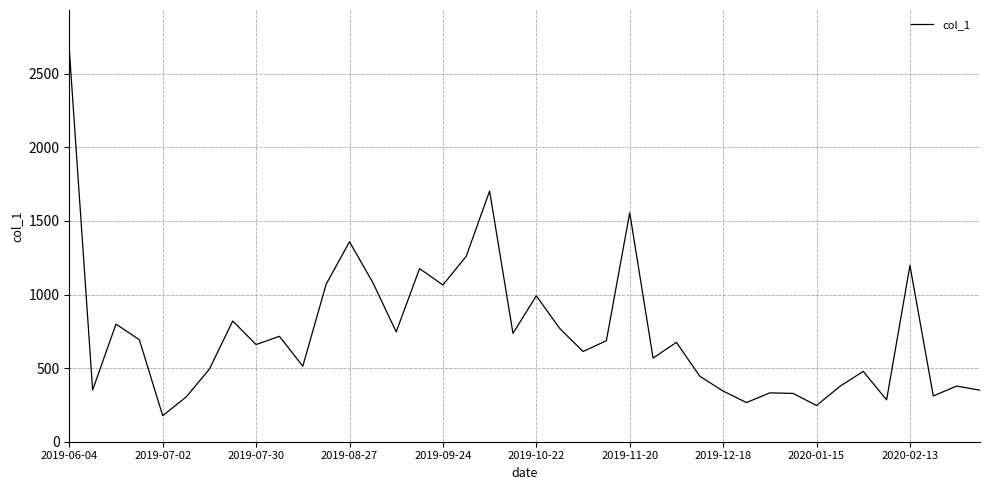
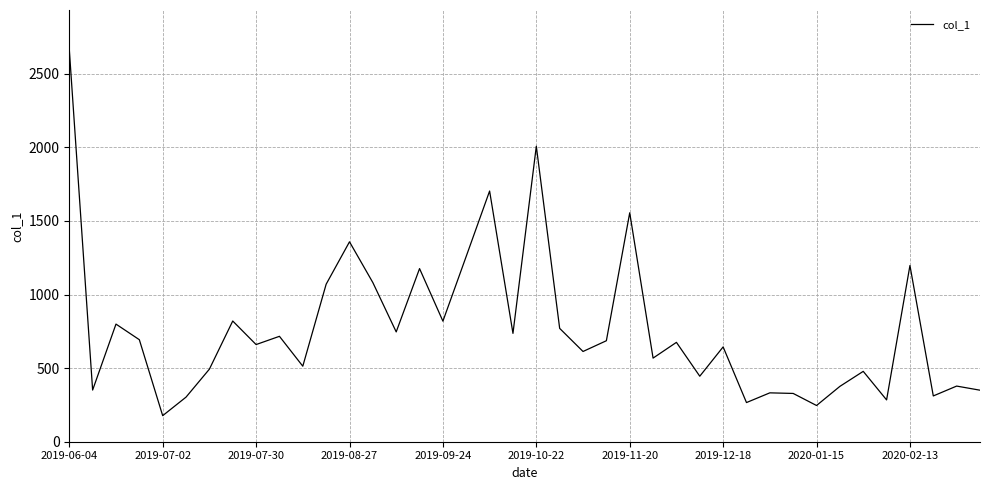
  {
    "2019-06-04": 2670,
    "2019-07-02": 180,
    "2019-07-30": 660,
    "2019-08-27": 1360,
-   "2019-09-24": 1070,
-   "2019-10-22": 990,
+   "2019-09-24": 820,
+   "2019-10-22": 2010,
    "2019-11-20": 1560,
-   "2019-12-18": 340,
+   "2019-12-18": 640,
    "2020-01-15": 250,
    "2020-02-13": 1200
  }
